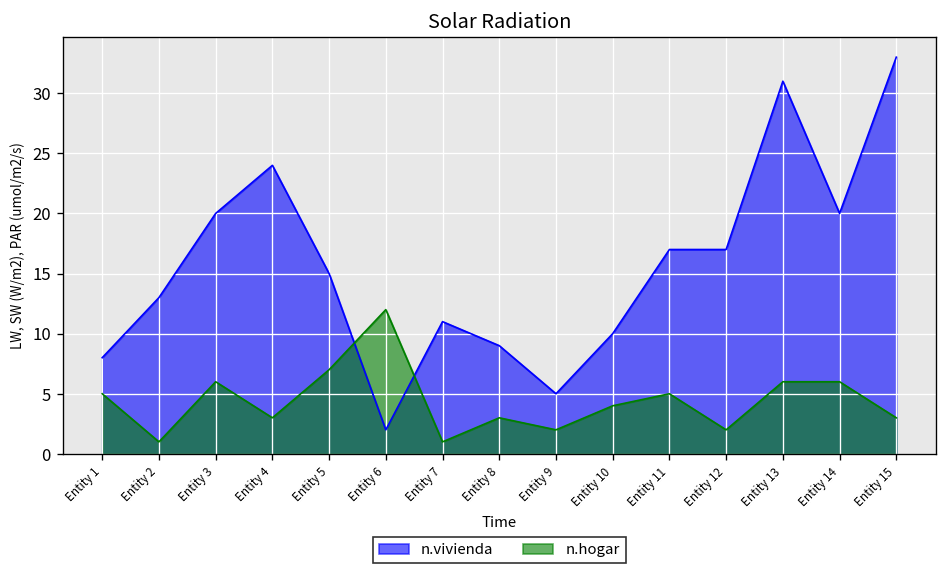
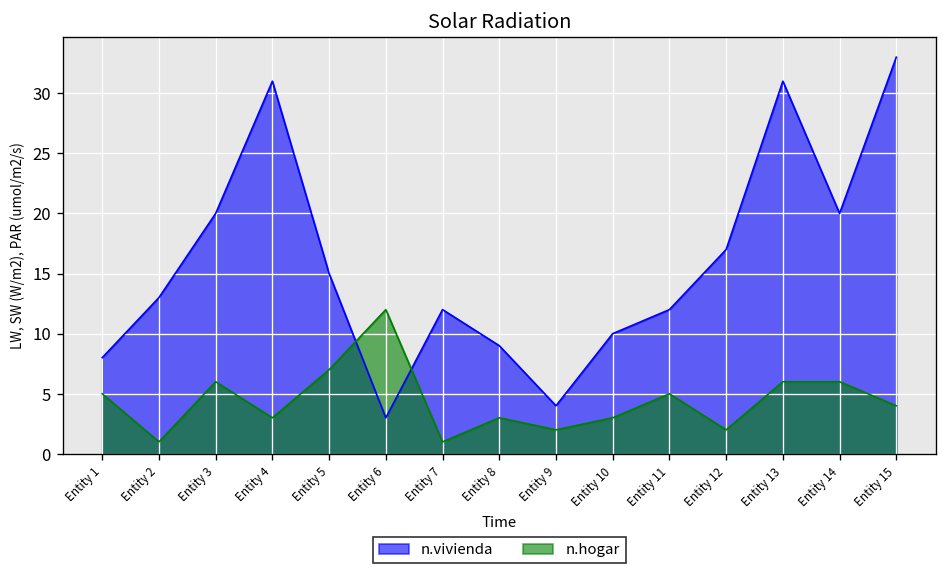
  {
    "n.vivienda": {
      "Entity 1": 8,
      "Entity 2": 13,
      "Entity 3": 20,
-     "Entity 4": 24,
+     "Entity 4": 31,
      "Entity 5": 15,
-     "Entity 6": 2,
-     "Entity 7": 11,
+     "Entity 6": 3,
+     "Entity 7": 12,
      "Entity 8": 9,
-     "Entity 9": 5,
+     "Entity 9": 4,
      "Entity 10": 10,
-     "Entity 11": 17,
+     "Entity 11": 12,
      "Entity 12": 17,
      "Entity 13": 31,
      "Entity 14": 20,
      "Entity 15": 33
    },
    "n.hogar": {
      "Entity 1": 5,
      "Entity 2": 1,
      "Entity 3": 6,
      "Entity 4": 3,
      "Entity 5": 7,
      "Entity 6": 12,
      "Entity 7": 1,
      "Entity 8": 3,
      "Entity 9": 2,
-     "Entity 10": 4,
+     "Entity 10": 3,
      "Entity 11": 5,
      "Entity 12": 2,
      "Entity 13": 6,
      "Entity 14": 6,
-     "Entity 15": 3
+     "Entity 15": 4
    }
  }
